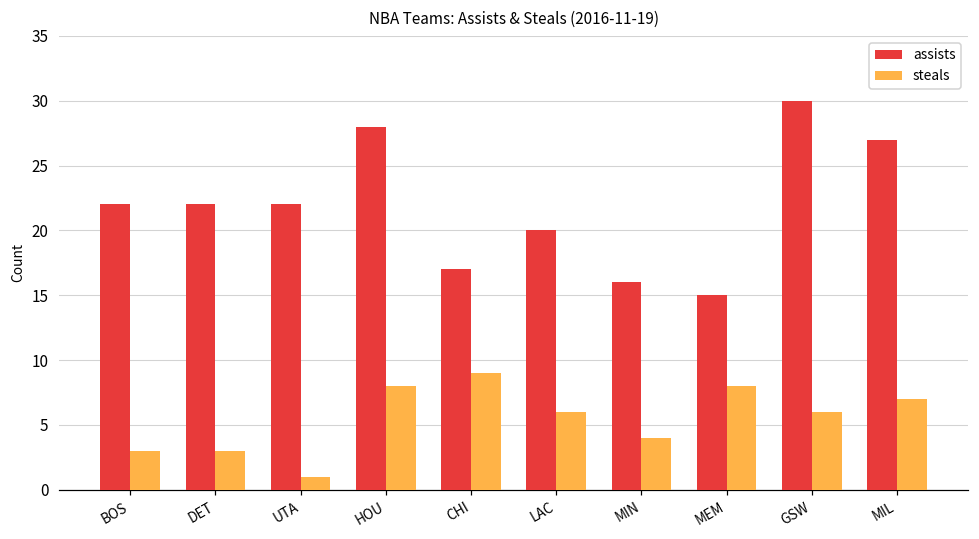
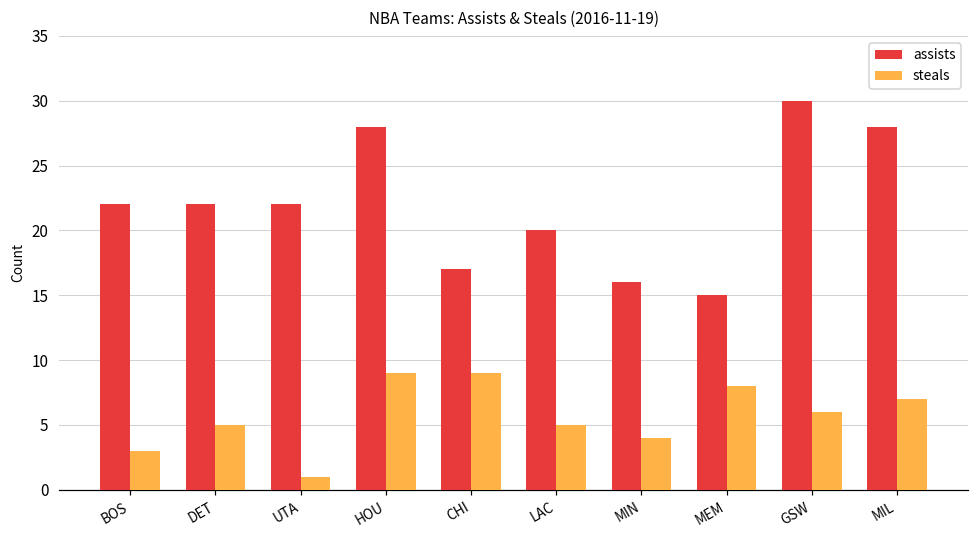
  {
    "assists": {
      "BOS": 22,
      "DET": 22,
      "UTA": 22,
      "HOU": 28,
      "CHI": 17,
      "LAC": 20,
      "MIN": 16,
      "MEM": 15,
      "GSW": 30,
-     "MIL": 27
+     "MIL": 28
    },
    "steals": {
      "BOS": 3,
-     "DET": 3,
+     "DET": 5,
      "UTA": 1,
-     "HOU": 8,
+     "HOU": 9,
      "CHI": 9,
-     "LAC": 6,
+     "LAC": 5,
      "MIN": 4,
      "MEM": 8,
      "GSW": 6,
      "MIL": 7
    }
  }
